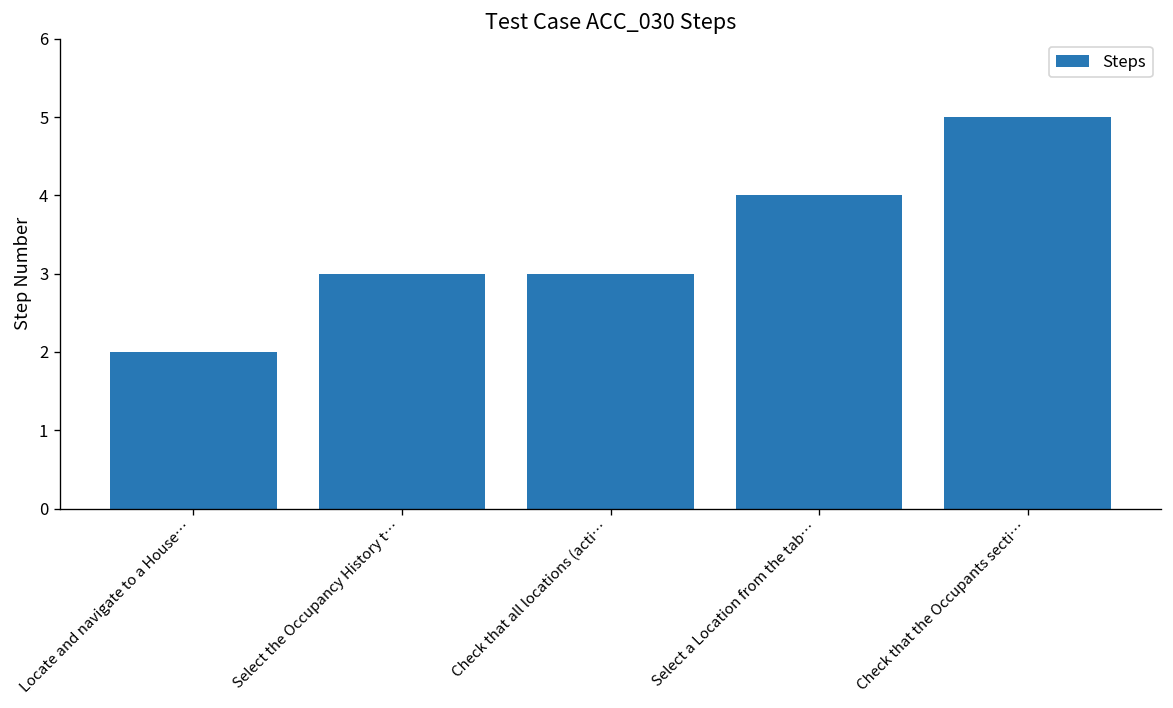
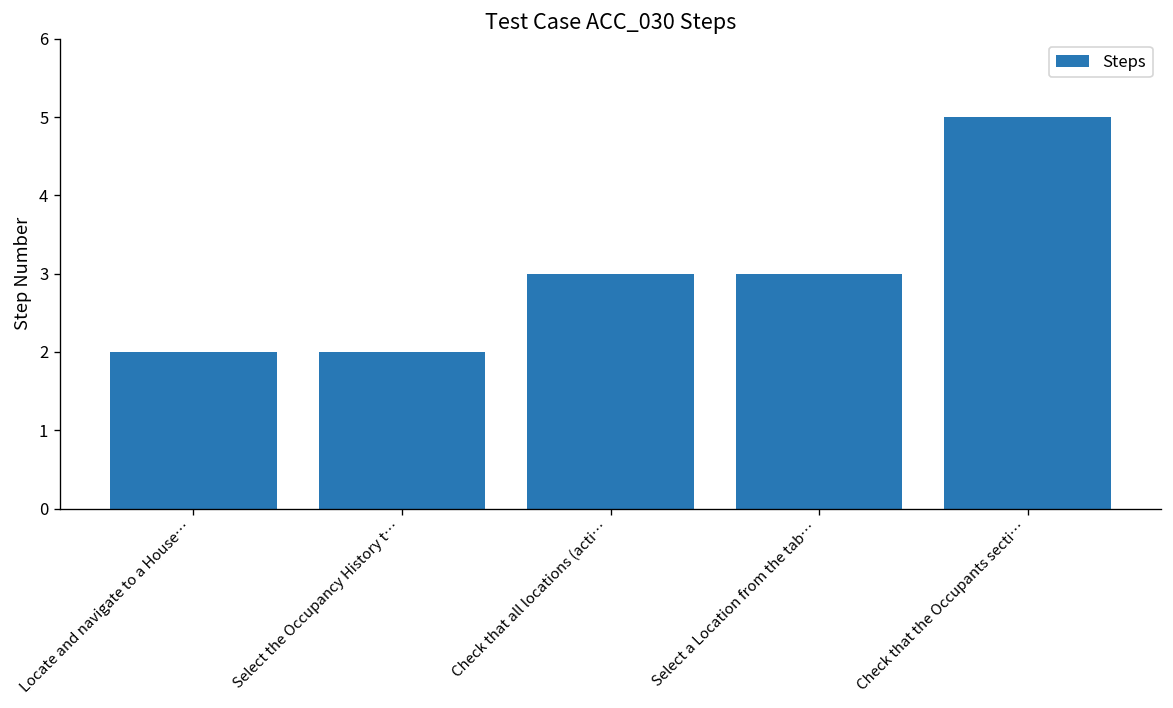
  {
    "Locate and navigate to a House…": 2,
-   "Select the Occupancy History t…": 3,
+   "Select the Occupancy History t…": 2,
    "Check that all locations (acti…": 3,
-   "Select a Location from the tab…": 4,
+   "Select a Location from the tab…": 3,
    "Check that the Occupants secti…": 5
  }
